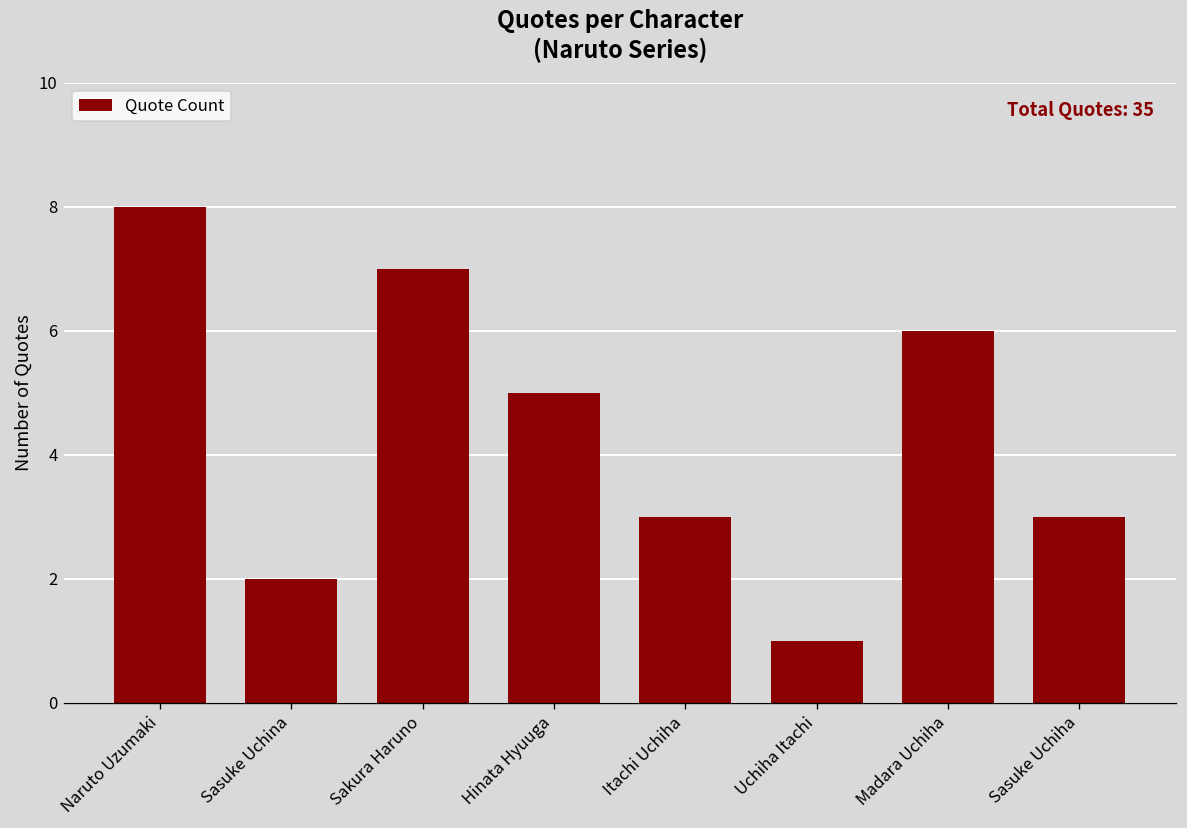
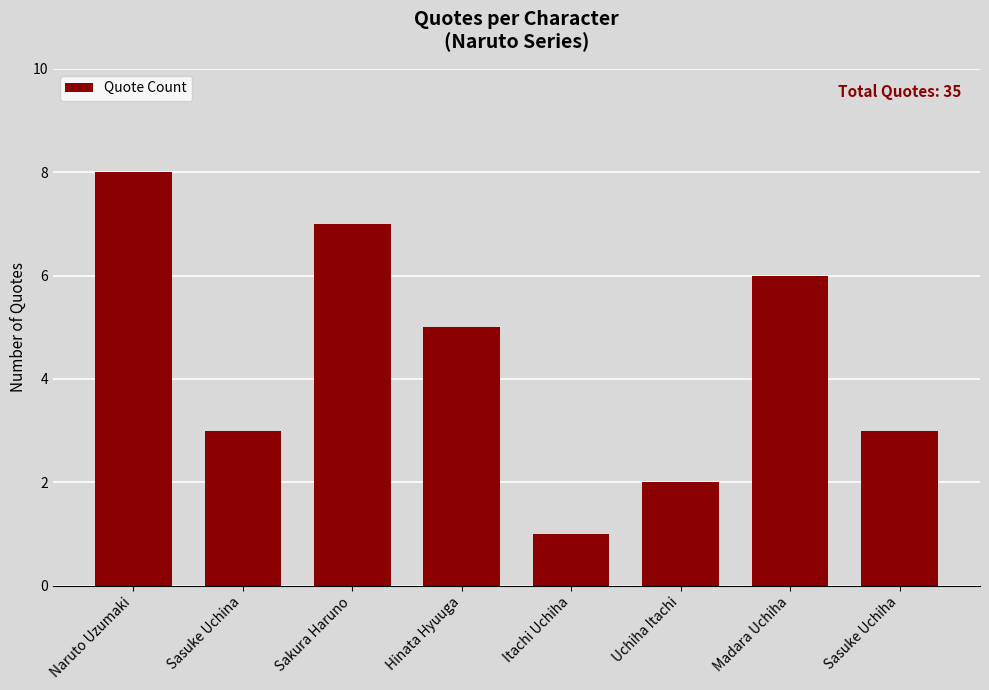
  {
    "Naruto Uzumaki": 8,
-   "Sasuke Uchina": 2,
+   "Sasuke Uchina": 3,
    "Sakura Haruno": 7,
    "Hinata Hyuuga": 5,
-   "Itachi Uchiha": 3,
-   "Uchiha Itachi": 1,
+   "Itachi Uchiha": 1,
+   "Uchiha Itachi": 2,
    "Madara Uchiha": 6,
    "Sasuke Uchiha": 3
  }
